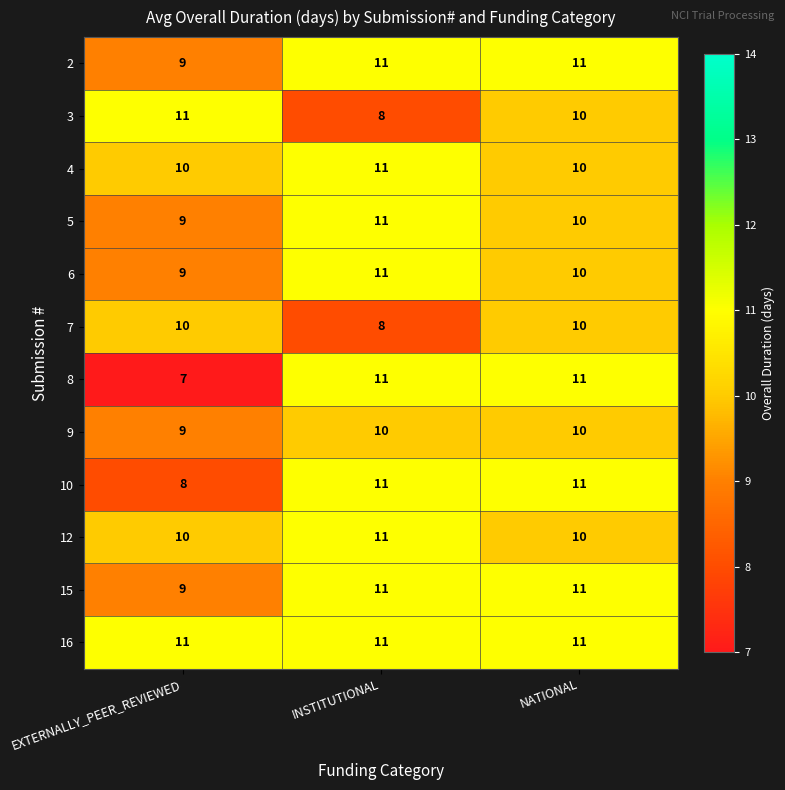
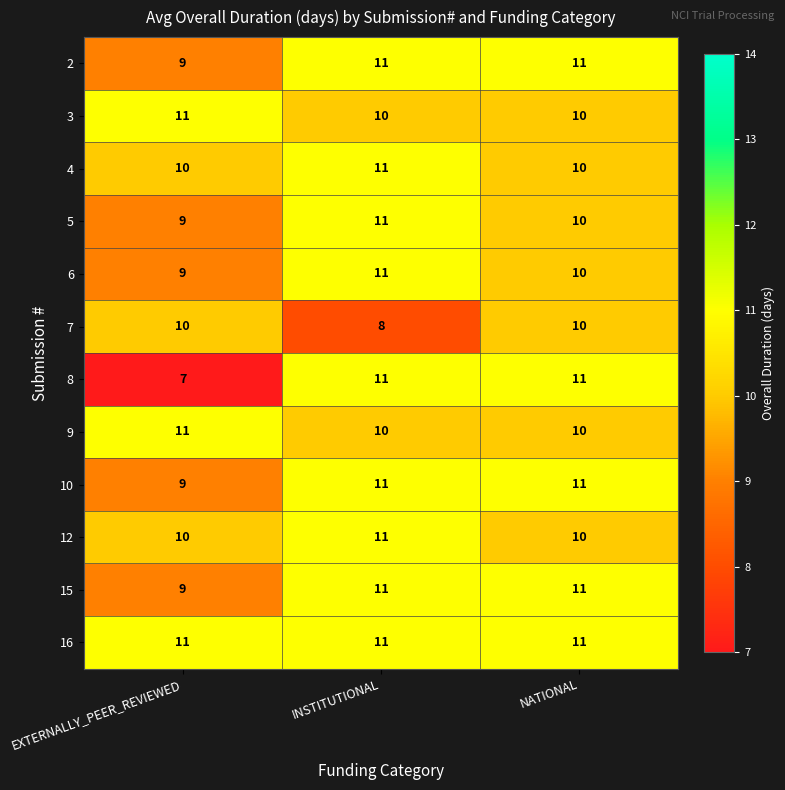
  {
    "2": {
      "EXTERNALLY_PEER_REVIEWED": 9,
      "INSTITUTIONAL": 11,
      "NATIONAL": 11
    },
    "3": {
      "EXTERNALLY_PEER_REVIEWED": 11,
-     "INSTITUTIONAL": 8,
+     "INSTITUTIONAL": 10,
      "NATIONAL": 10
    },
    "4": {
      "EXTERNALLY_PEER_REVIEWED": 10,
      "INSTITUTIONAL": 11,
      "NATIONAL": 10
    },
    "5": {
      "EXTERNALLY_PEER_REVIEWED": 9,
      "INSTITUTIONAL": 11,
      "NATIONAL": 10
    },
    "6": {
      "EXTERNALLY_PEER_REVIEWED": 9,
      "INSTITUTIONAL": 11,
      "NATIONAL": 10
    },
    "7": {
      "EXTERNALLY_PEER_REVIEWED": 10,
      "INSTITUTIONAL": 8,
      "NATIONAL": 10
    },
    "8": {
      "EXTERNALLY_PEER_REVIEWED": 7,
      "INSTITUTIONAL": 11,
      "NATIONAL": 11
    },
    "9": {
-     "EXTERNALLY_PEER_REVIEWED": 9,
+     "EXTERNALLY_PEER_REVIEWED": 11,
      "INSTITUTIONAL": 10,
      "NATIONAL": 10
    },
    "10": {
-     "EXTERNALLY_PEER_REVIEWED": 8,
+     "EXTERNALLY_PEER_REVIEWED": 9,
      "INSTITUTIONAL": 11,
      "NATIONAL": 11
    },
    "12": {
      "EXTERNALLY_PEER_REVIEWED": 10,
      "INSTITUTIONAL": 11,
      "NATIONAL": 10
    },
    "15": {
      "EXTERNALLY_PEER_REVIEWED": 9,
      "INSTITUTIONAL": 11,
      "NATIONAL": 11
    },
    "16": {
      "EXTERNALLY_PEER_REVIEWED": 11,
      "INSTITUTIONAL": 11,
      "NATIONAL": 11
    }
  }
